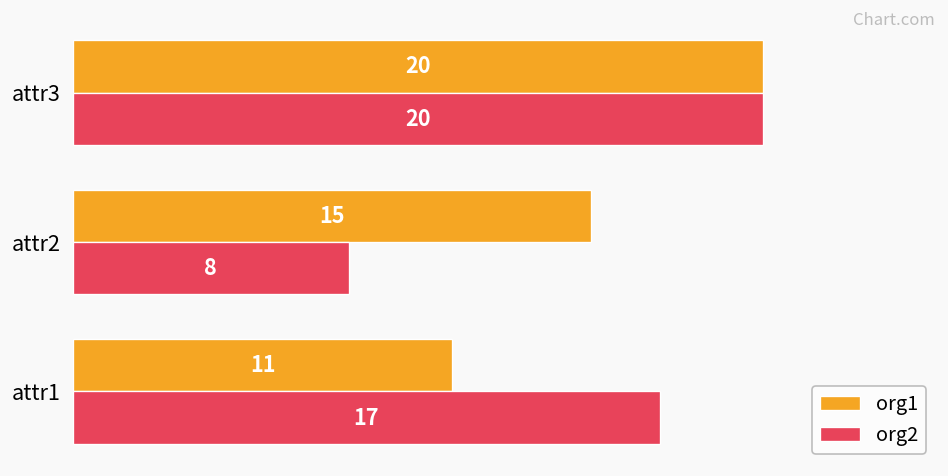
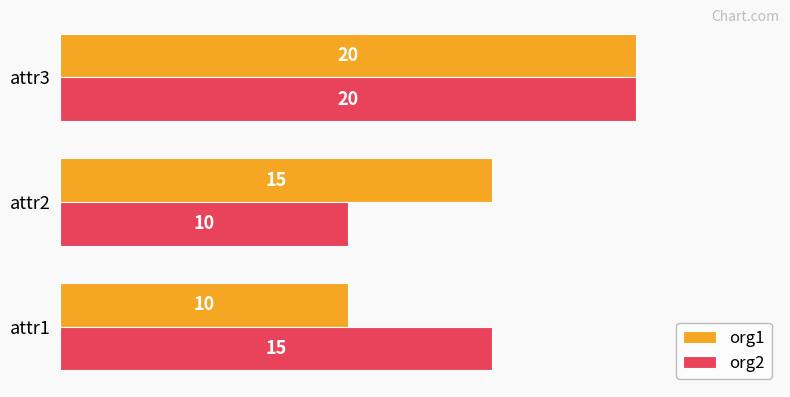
  {
    "org1": {
      "attr3": 20,
      "attr2": 15,
-     "attr1": 11
+     "attr1": 10
    },
    "org2": {
      "attr3": 20,
-     "attr2": 8,
-     "attr1": 17
+     "attr2": 10,
+     "attr1": 15
    }
  }
